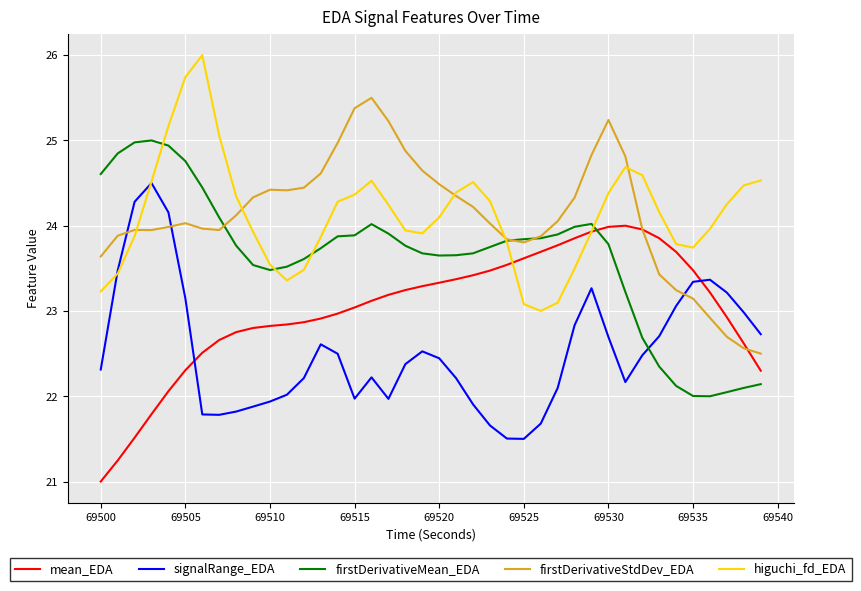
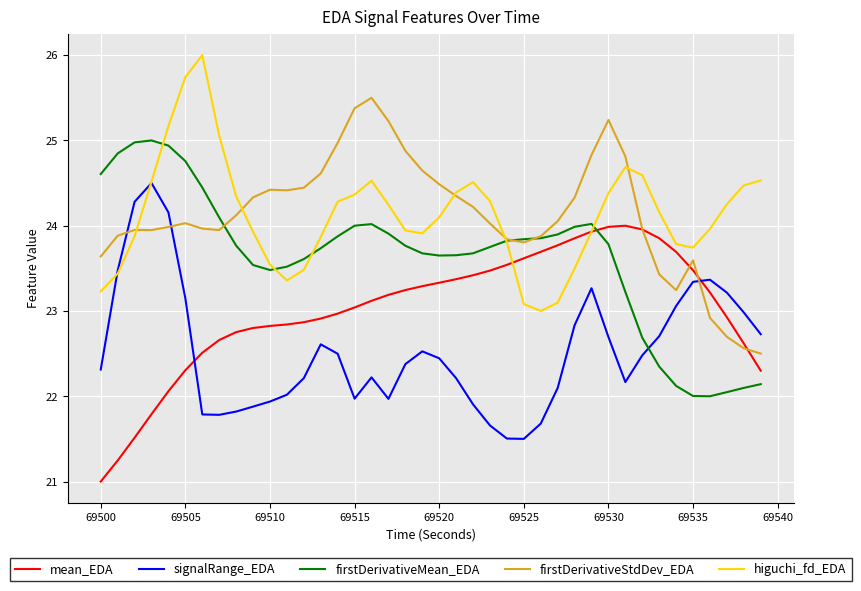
  {
    "mean_EDA": {
      "69500": 21.0,
      "69505": 22.3,
      "69510": 22.8,
      "69515": 23.0,
      "69520": 23.3,
      "69525": 23.6,
      "69530": 24.0,
      "69535": 23.5
    },
    "signalRange_EDA": {
      "69500": 22.3,
      "69505": 23.1,
      "69510": 21.9,
      "69515": 22.0,
      "69520": 22.4,
      "69525": 21.5,
      "69530": 22.7,
      "69535": 23.3
    },
    "firstDerivativeMean_EDA": {
      "69500": 24.6,
      "69505": 24.8,
      "69510": 23.5,
-     "69515": 23.9,
+     "69515": 24.0,
      "69520": 23.7,
      "69525": 23.8,
      "69530": 23.8,
      "69535": 22.0
    },
    "firstDerivativeStdDev_EDA": {
      "69500": 23.6,
      "69505": 24.0,
      "69510": 24.4,
      "69515": 25.4,
      "69520": 24.5,
      "69525": 23.8,
      "69530": 25.2,
-     "69535": 23.1
+     "69535": 23.6
    },
    "higuchi_fd_EDA": {
      "69500": 23.2,
      "69505": 25.7,
      "69510": 23.5,
      "69515": 24.4,
      "69520": 24.1,
      "69525": 23.1,
      "69530": 24.4,
      "69535": 23.7
    }
  }
